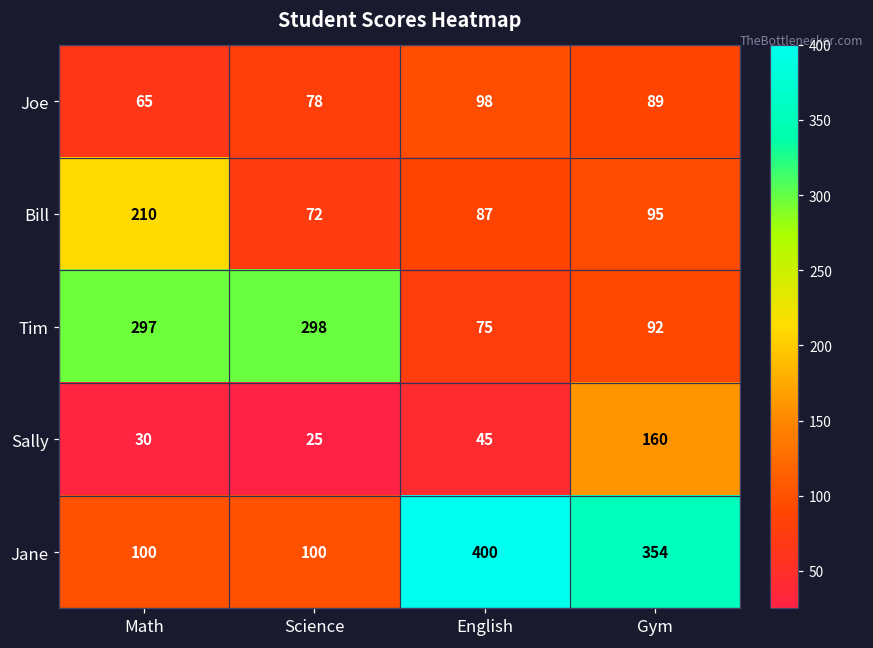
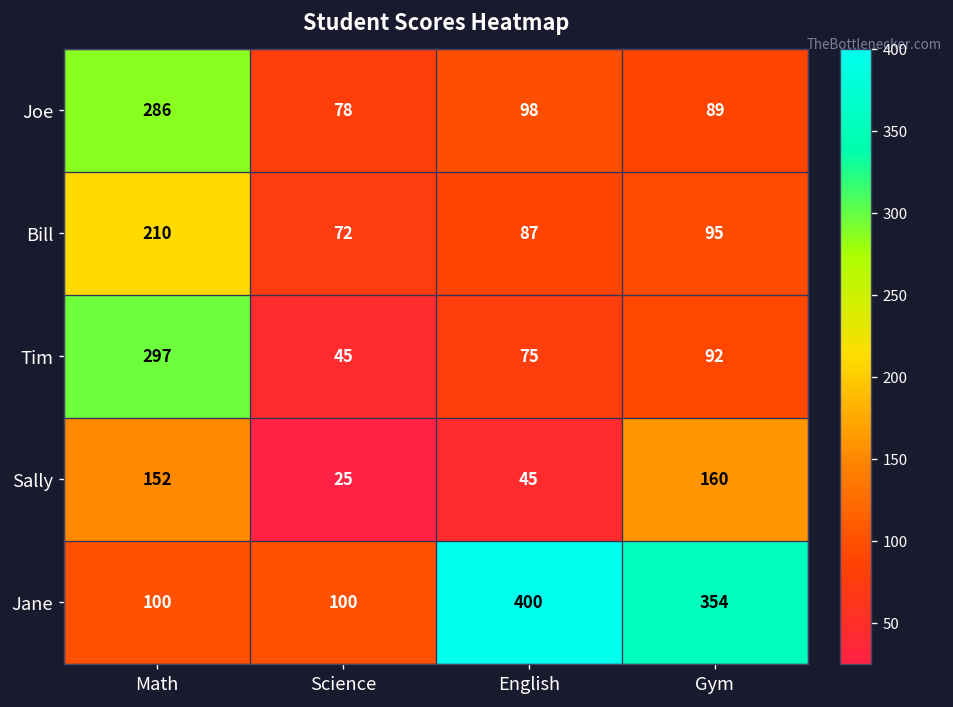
  {
    "Joe": {
-     "Math": 65,
+     "Math": 286,
      "Science": 78,
      "English": 98,
      "Gym": 89
    },
    "Bill": {
      "Math": 210,
      "Science": 72,
      "English": 87,
      "Gym": 95
    },
    "Tim": {
      "Math": 297,
-     "Science": 298,
+     "Science": 45,
      "English": 75,
      "Gym": 92
    },
    "Sally": {
-     "Math": 30,
+     "Math": 152,
      "Science": 25,
      "English": 45,
      "Gym": 160
    },
    "Jane": {
      "Math": 100,
      "Science": 100,
      "English": 400,
      "Gym": 354
    }
  }
